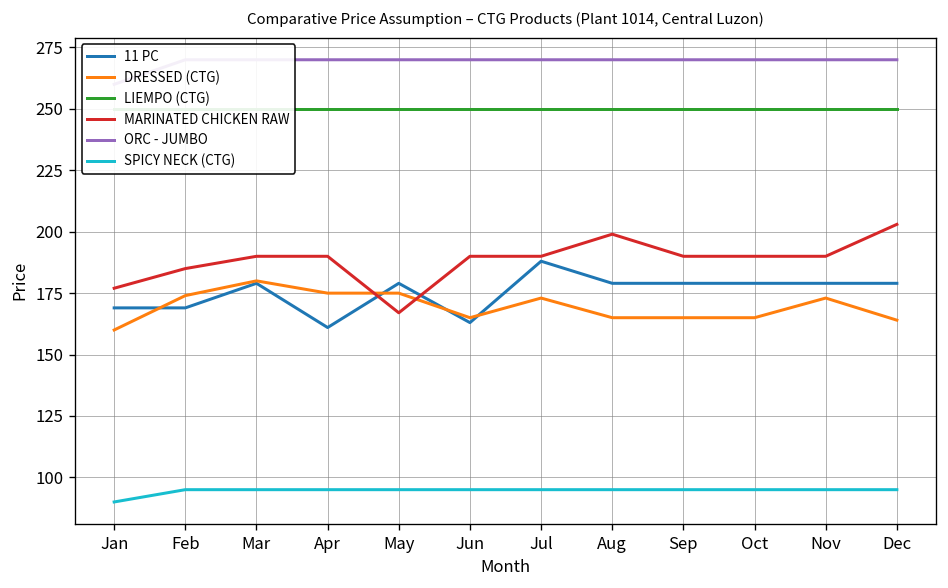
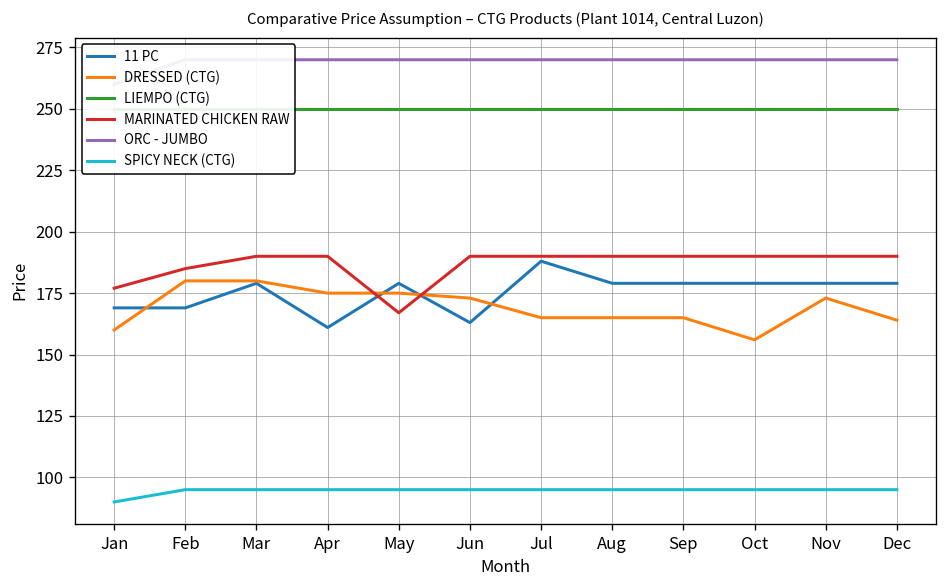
  {
    "11 PC": {
      "Jan": 169,
      "Feb": 169,
      "Apr": 161,
      "May": 179,
      "Jun": 163,
      "Jul": 188,
      "Aug": 179,
      "Sep": 179,
      "Oct": 179,
      "Nov": 179,
      "Dec": 179
    },
    "DRESSED (CTG)": {
      "Jan": 160,
-     "Feb": 174,
+     "Feb": 180,
      "Apr": 175,
      "May": 175,
-     "Jun": 165,
-     "Jul": 173,
+     "Jun": 173,
+     "Jul": 165,
      "Aug": 165,
      "Sep": 165,
-     "Oct": 165,
+     "Oct": 156,
      "Nov": 173,
      "Dec": 164
    },
    "LIEMPO (CTG)": {
      "Apr": 250,
      "May": 250,
      "Jun": 250,
      "Jul": 250,
      "Aug": 250,
      "Sep": 250,
      "Oct": 250,
      "Nov": 250,
      "Dec": 250
    },
    "MARINATED CHICKEN RAW": {
      "Jan": 177,
      "Feb": 185,
      "Mar": 190,
      "Apr": 190,
      "May": 167,
      "Jun": 190,
      "Jul": 190,
-     "Aug": 199,
+     "Aug": 190,
      "Sep": 190,
      "Oct": 190,
      "Nov": 190,
-     "Dec": 203
+     "Dec": 190
    },
    "ORC - JUMBO": {
      "Apr": 270,
      "May": 270,
      "Jun": 270,
      "Jul": 270,
      "Aug": 270,
      "Sep": 270,
      "Oct": 270,
      "Nov": 270,
      "Dec": 270
    },
    "SPICY NECK (CTG)": {
      "Jan": 90,
      "Feb": 95,
      "Mar": 95,
      "Apr": 95,
      "May": 95,
      "Jun": 95,
      "Jul": 95,
      "Aug": 95,
      "Sep": 95,
      "Oct": 95,
      "Nov": 95,
      "Dec": 95
    }
  }
